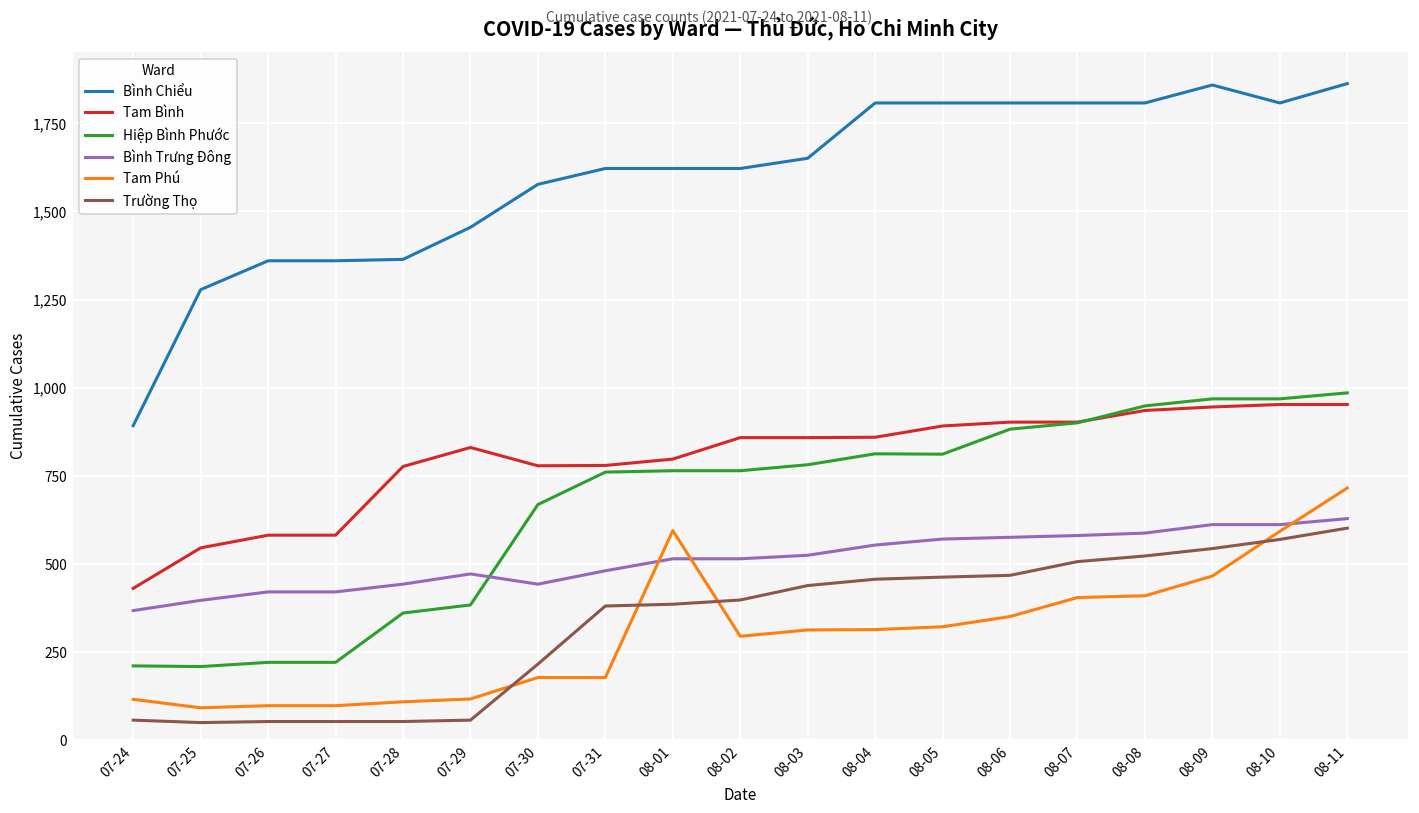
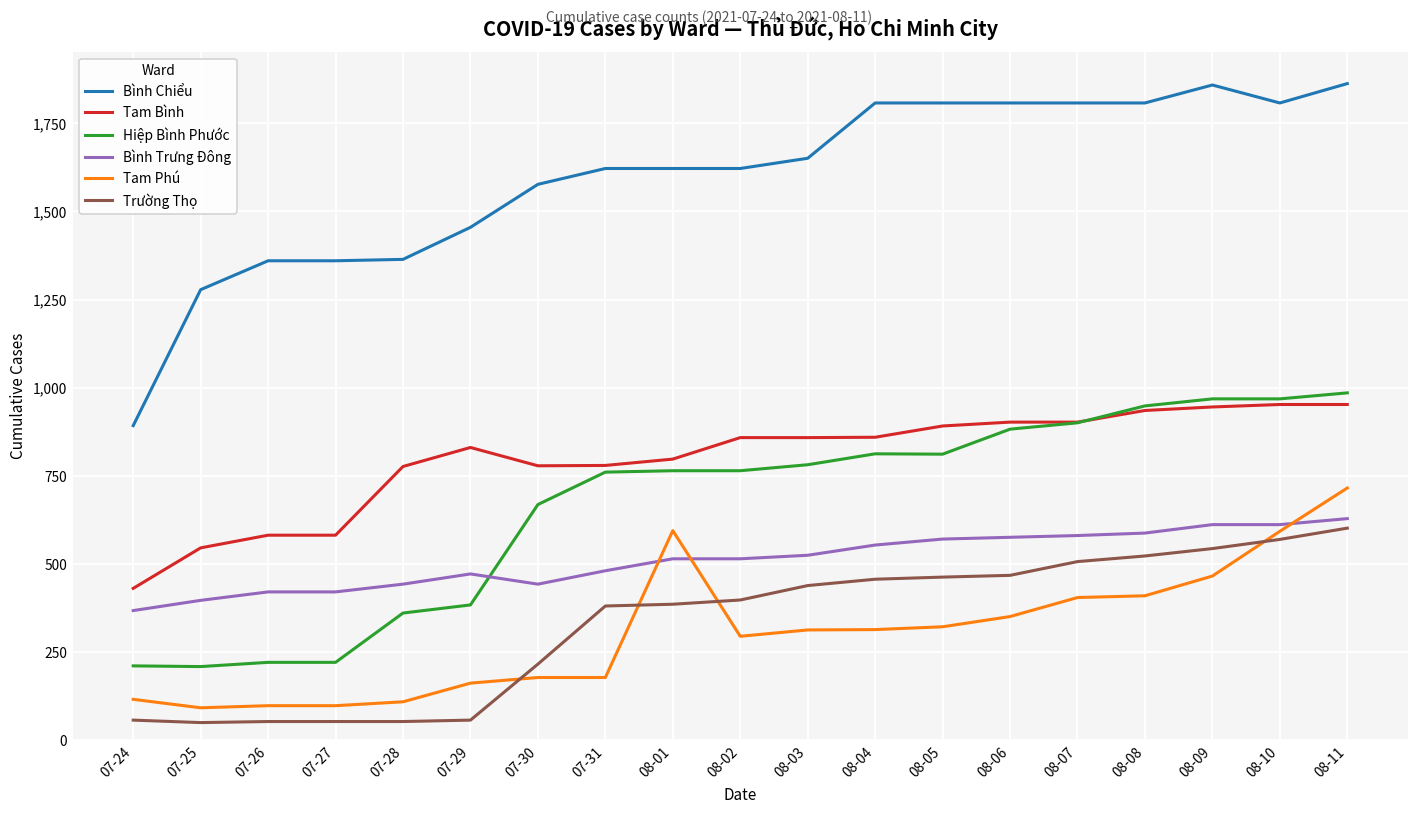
  {
    "Bình Chiểu": {
      "07-24": "890",
      "07-25": "1,280",
      "07-26": "1,360",
      "07-27": "1,360",
      "07-28": "1,360",
      "07-29": "1,460",
      "07-30": "1,580",
      "07-31": "1,620",
      "08-01": "1,620",
      "08-02": "1,620",
      "08-03": "1,650",
      "08-04": "1,810",
      "08-05": "1,810",
      "08-06": "1,810",
      "08-07": "1,810",
      "08-08": "1,810",
      "08-09": "1,860",
      "08-10": "1,810",
      "08-11": "1,860"
    },
    "Tam Bình": {
      "07-24": "430",
      "07-25": "550",
      "07-26": "580",
      "07-27": "580",
      "07-28": "780",
      "07-29": "830",
      "07-30": "780",
      "07-31": "780",
      "08-01": "800",
      "08-02": "860",
      "08-03": "860",
      "08-04": "860",
      "08-05": "890",
      "08-06": "900",
      "08-08": "940",
      "08-09": "950",
      "08-10": "950",
      "08-11": "950"
    },
    "Hiệp Bình Phước": {
      "07-24": "210",
      "07-25": "210",
      "07-26": "220",
      "07-27": "220",
      "07-28": "360",
      "07-29": "380",
      "07-30": "670",
      "07-31": "760",
      "08-01": "760",
      "08-02": "760",
      "08-03": "780",
      "08-04": "810",
      "08-05": "810",
      "08-06": "880",
      "08-08": "950",
      "08-09": "970",
      "08-10": "970",
      "08-11": "990"
    },
    "Bình Trưng Đông": {
      "07-24": "370",
      "07-25": "400",
      "07-26": "420",
      "07-27": "420",
      "07-28": "440",
      "07-29": "470",
      "07-30": "440",
      "07-31": "480",
      "08-01": "510",
      "08-02": "510",
      "08-03": "520",
      "08-04": "550",
      "08-05": "570",
      "08-06": "580",
      "08-07": "580",
      "08-08": "590",
      "08-09": "610",
      "08-10": "610",
      "08-11": "630"
    },
    "Tam Phú": {
      "07-24": "120",
      "07-25": "90",
      "07-26": "100",
      "07-27": "100",
      "07-28": "110",
-     "07-29": "120",
+     "07-29": "160",
      "07-30": "180",
      "07-31": "180",
      "08-01": "590",
      "08-02": "290",
      "08-03": "310",
      "08-04": "310",
      "08-05": "320",
      "08-06": "350",
      "08-07": "400",
      "08-08": "410",
      "08-09": "470",
      "08-10": "590",
      "08-11": "720"
    },
    "Trường Thọ": {
      "07-24": "60",
      "07-25": "50",
      "07-26": "50",
      "07-27": "50",
      "07-28": "50",
      "07-29": "60",
      "07-30": "220",
      "07-31": "380",
      "08-01": "390",
      "08-02": "400",
      "08-03": "440",
      "08-04": "460",
      "08-05": "460",
      "08-06": "470",
      "08-07": "510",
      "08-08": "520",
      "08-09": "540",
      "08-10": "570",
      "08-11": "600"
    }
  }
